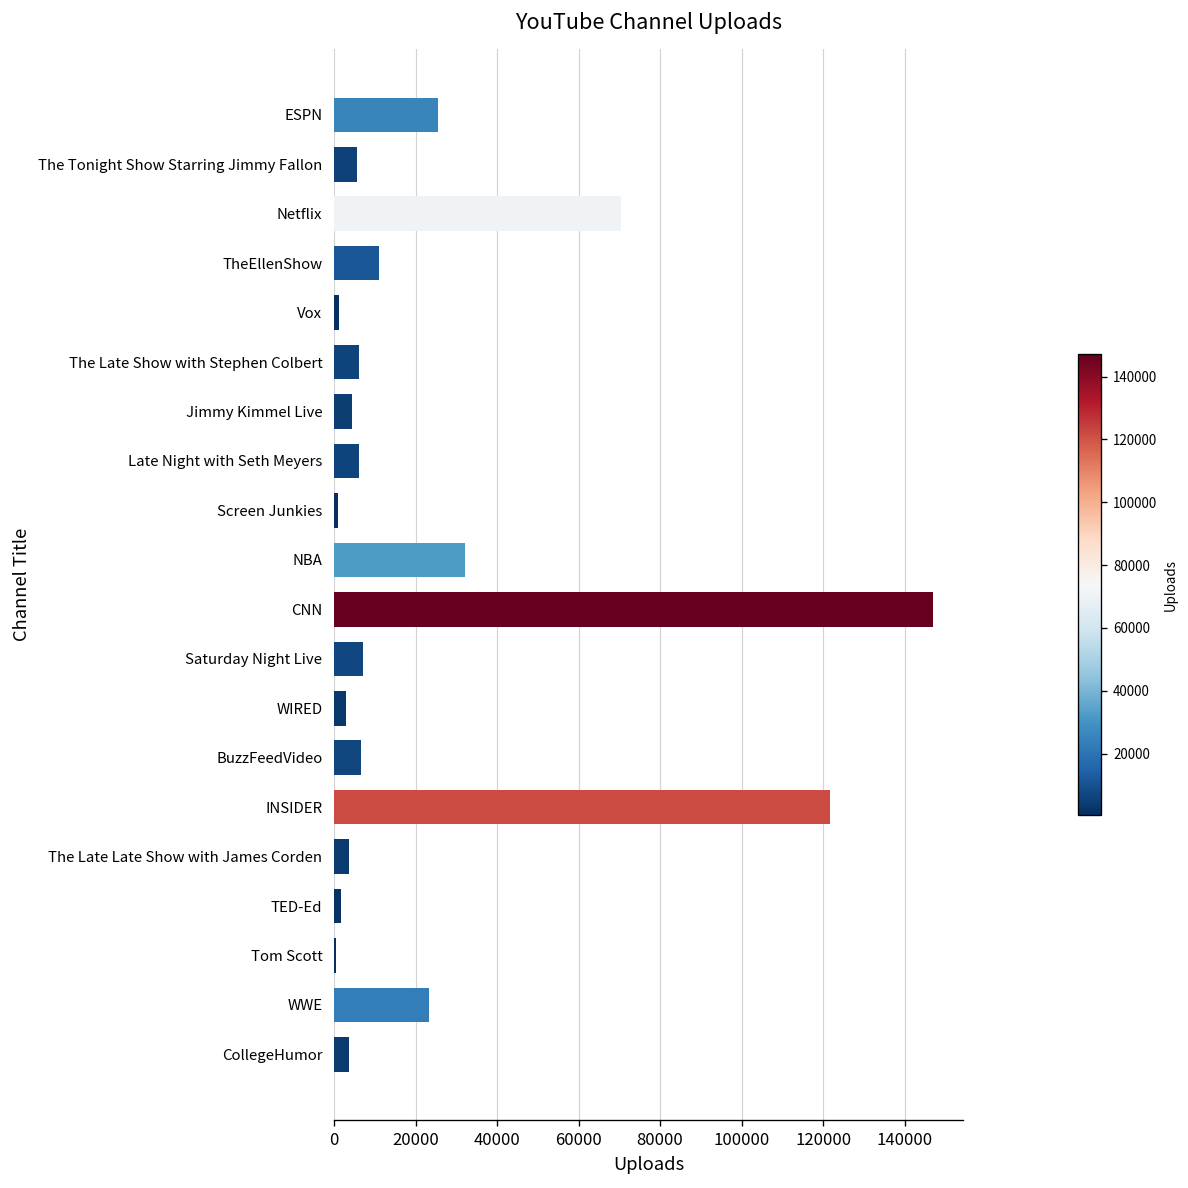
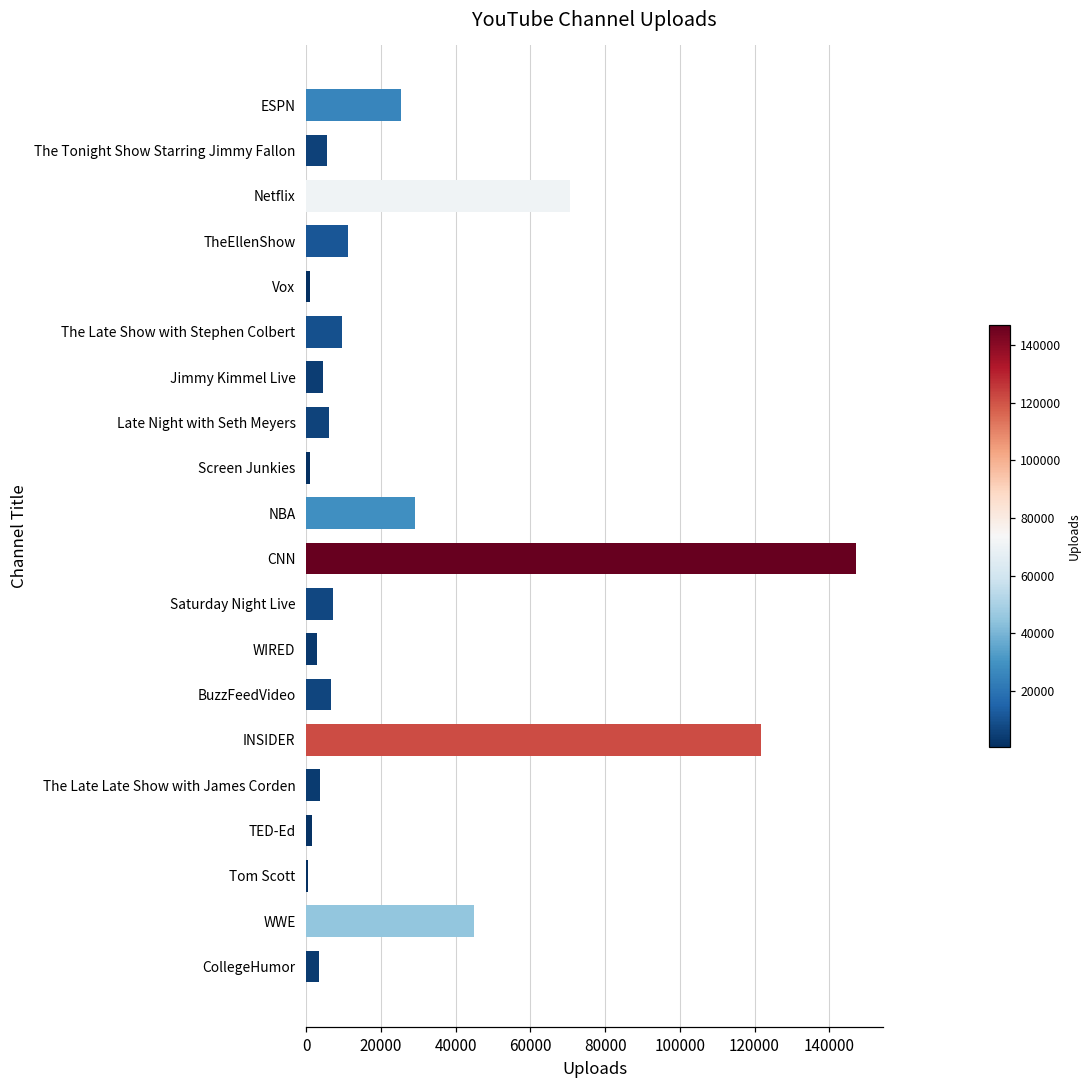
  {
    "ESPN": 25000,
    "The Tonight Show Starring Jimmy Fallon": 6000,
    "Netflix": 71000,
    "TheEllenShow": 11000,
    "Vox": 1000,
-   "The Late Show with Stephen Colbert": 6000,
+   "The Late Show with Stephen Colbert": 9000,
    "Jimmy Kimmel Live": 4000,
    "Late Night with Seth Meyers": 6000,
    "Screen Junkies": 1000,
-   "NBA": 32000,
+   "NBA": 29000,
    "CNN": 147000,
    "Saturday Night Live": 7000,
    "WIRED": 3000,
    "BuzzFeedVideo": 6000,
    "INSIDER": 122000,
    "The Late Late Show with James Corden": 4000,
    "TED-Ed": 2000,
-   "WWE": 23000,
+   "WWE": 45000,
    "CollegeHumor": 4000
  }
